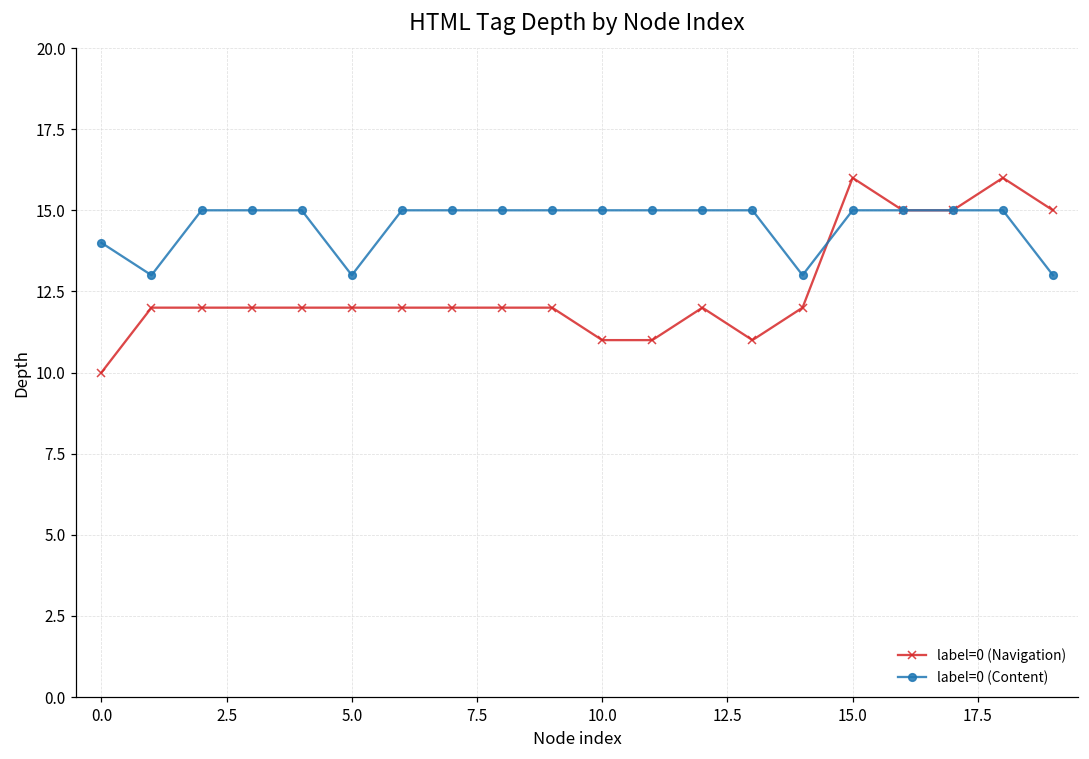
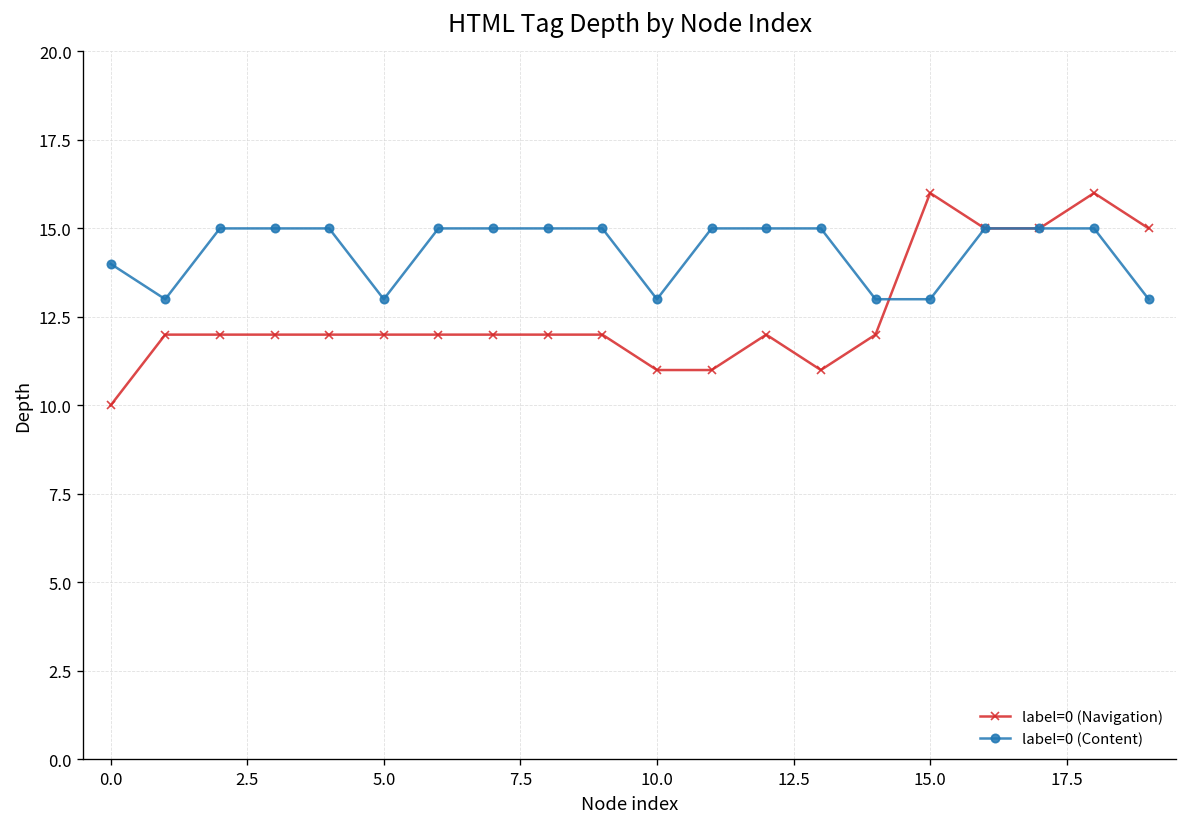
  {
    "label=0 (Navigation)": {
      "0.0": 10,
      "5.0": 12,
      "10.0": 11,
      "15.0": 16
    },
    "label=0 (Content)": {
      "0.0": 14,
      "5.0": 13,
-     "10.0": 15,
-     "15.0": 15
+     "10.0": 13,
+     "15.0": 13
    }
  }
